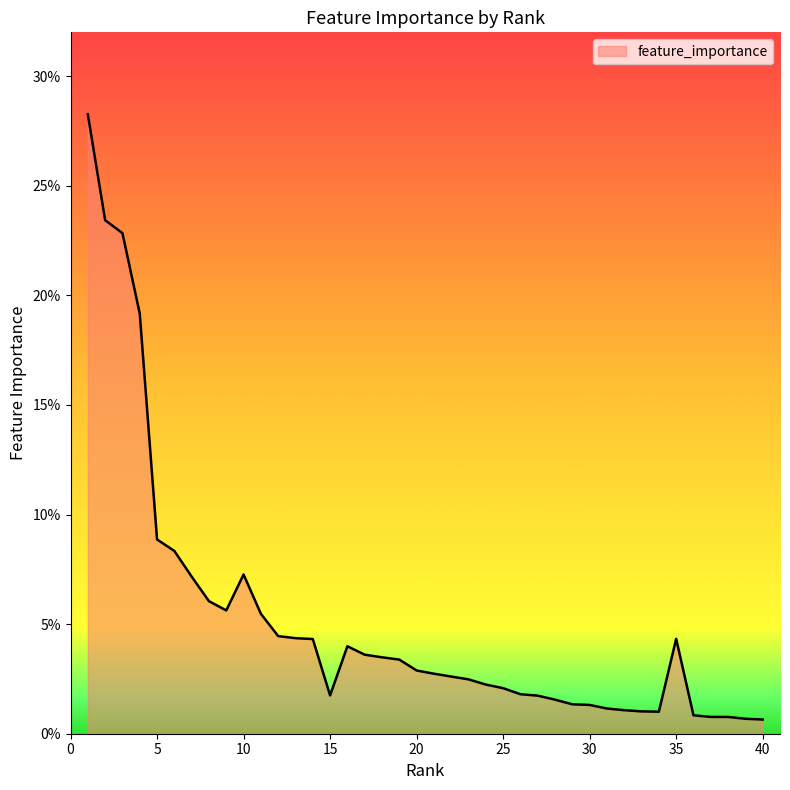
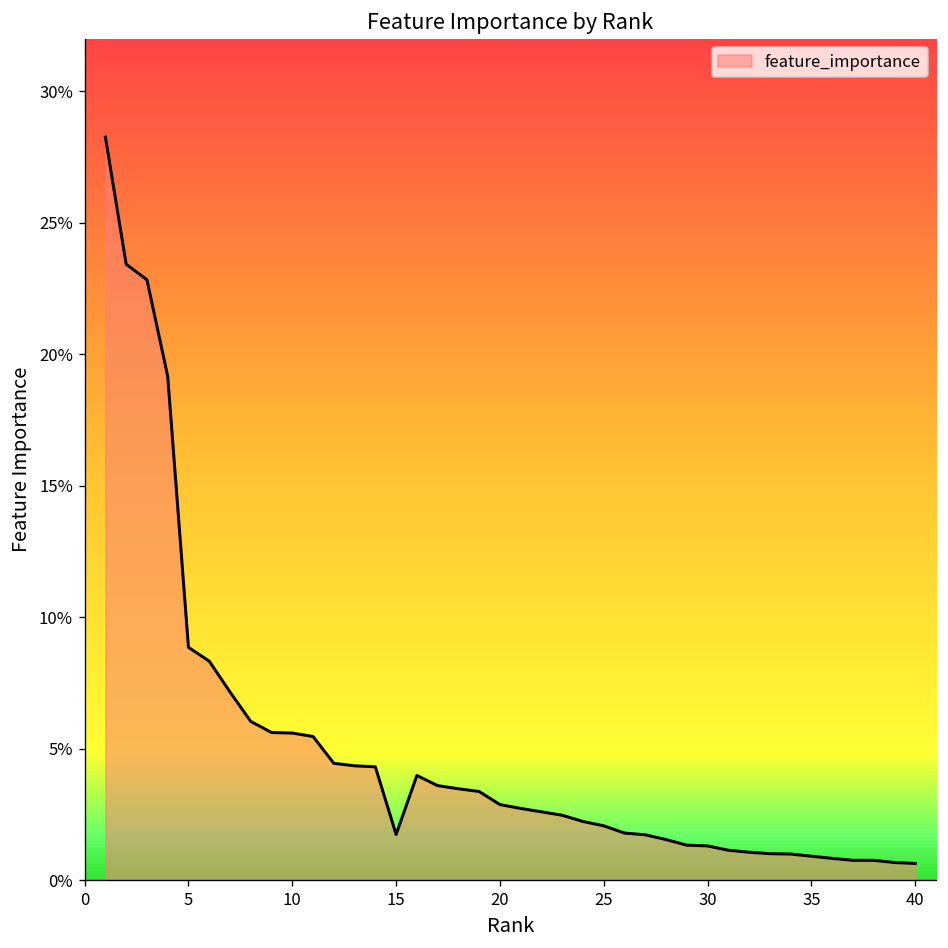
  {
    "5": "8.9%",
-   "10": "7.3%",
+   "10": "5.6%",
    "15": "1.7%",
    "20": "2.9%",
    "25": "2.1%",
    "30": "1.3%",
-   "35": "4.3%",
+   "35": "0.9%",
    "40": "0.6%"
  }
